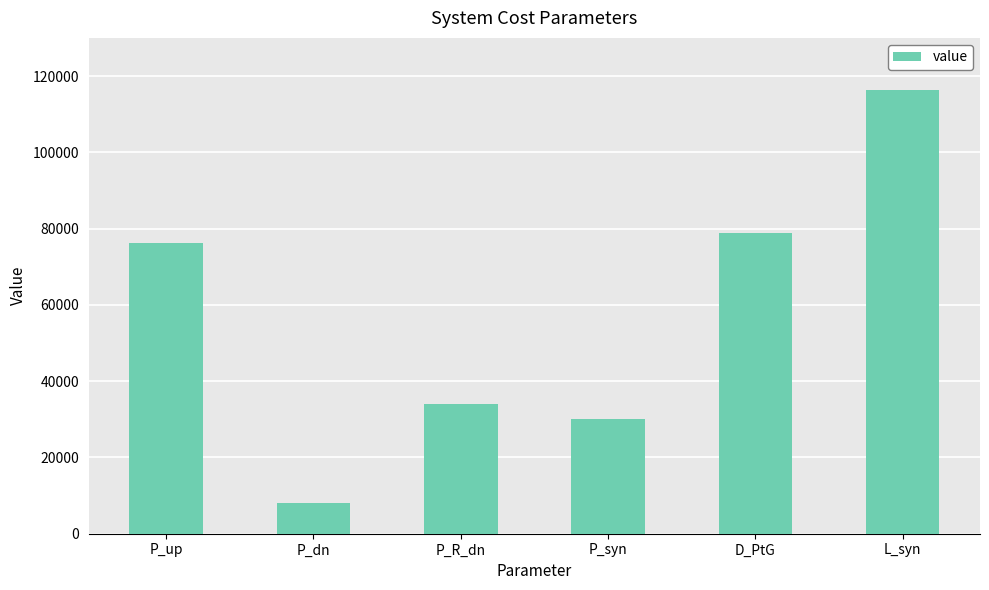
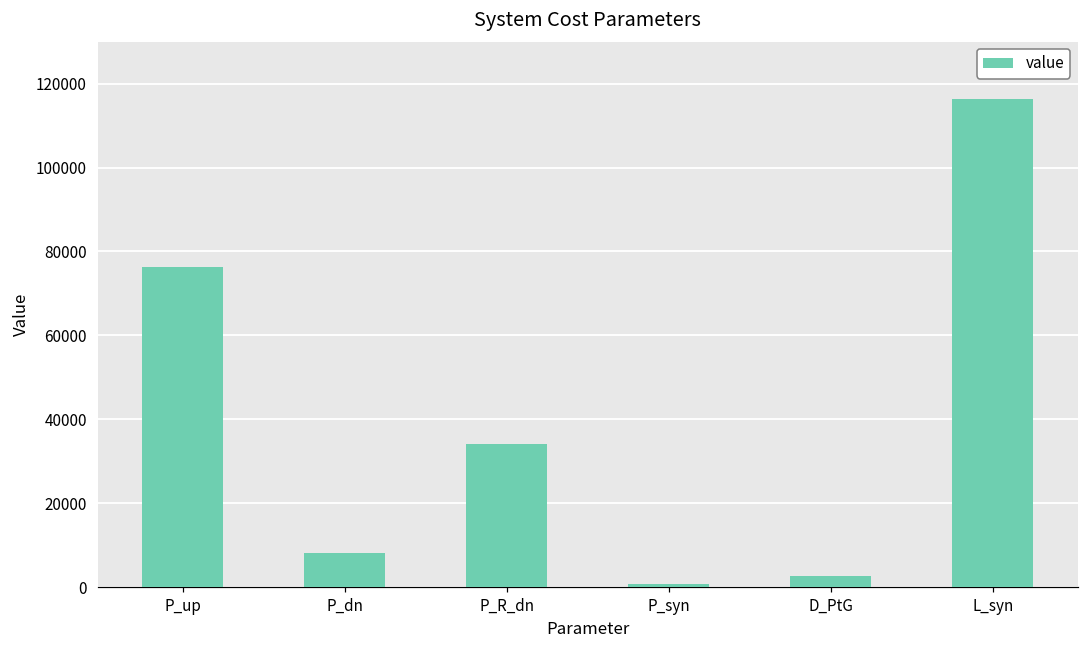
  {
    "P_up": 76000,
    "P_dn": 8000,
    "P_R_dn": 34000,
-   "P_syn": 30000,
-   "D_PtG": 79000,
+   "P_syn": 1000,
+   "D_PtG": 3000,
    "L_syn": 116000
  }
